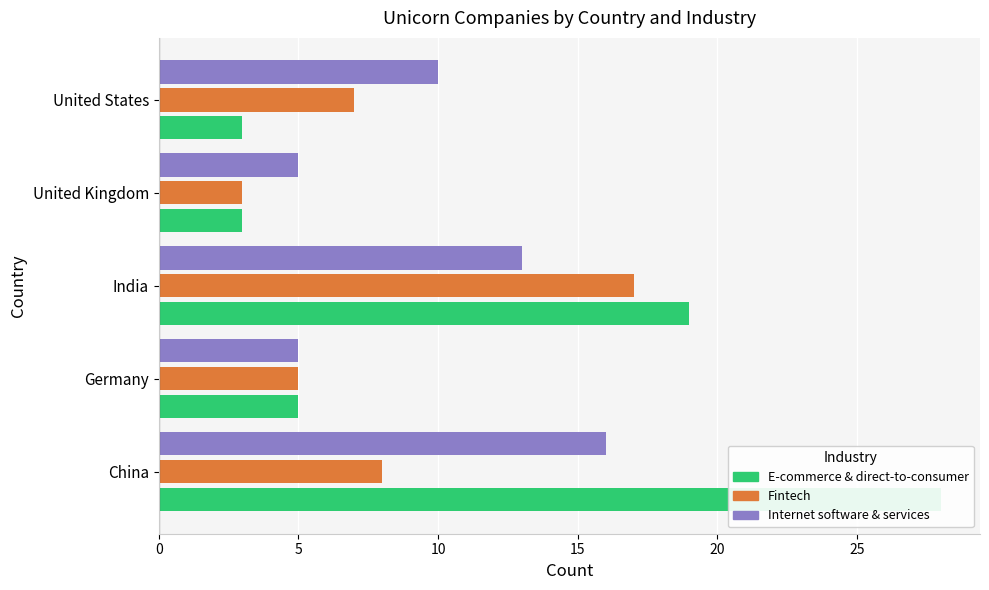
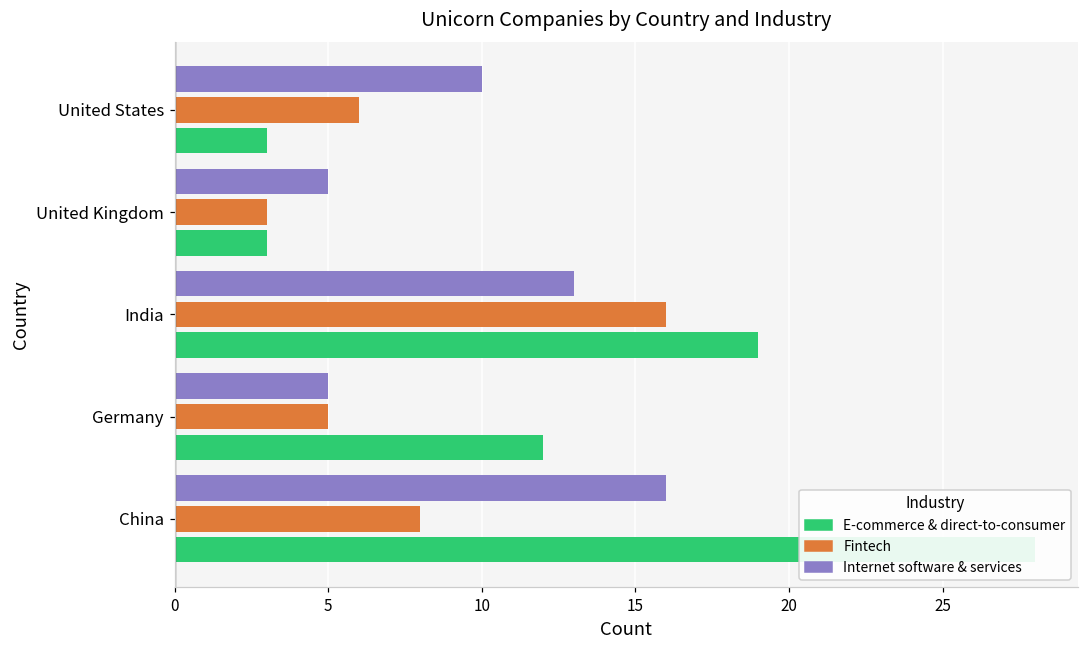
  {
    "E-commerce & direct-to-consumer": {
      "United States": 3,
      "United Kingdom": 3,
      "India": 19,
-     "Germany": 5
+     "Germany": 12
    },
    "Fintech": {
-     "United States": 7,
+     "United States": 6,
      "United Kingdom": 3,
-     "India": 17,
+     "India": 16,
      "Germany": 5,
      "China": 8
    },
    "Internet software & services": {
      "United States": 10,
      "United Kingdom": 5,
      "India": 13,
      "Germany": 5,
      "China": 16
    }
  }
